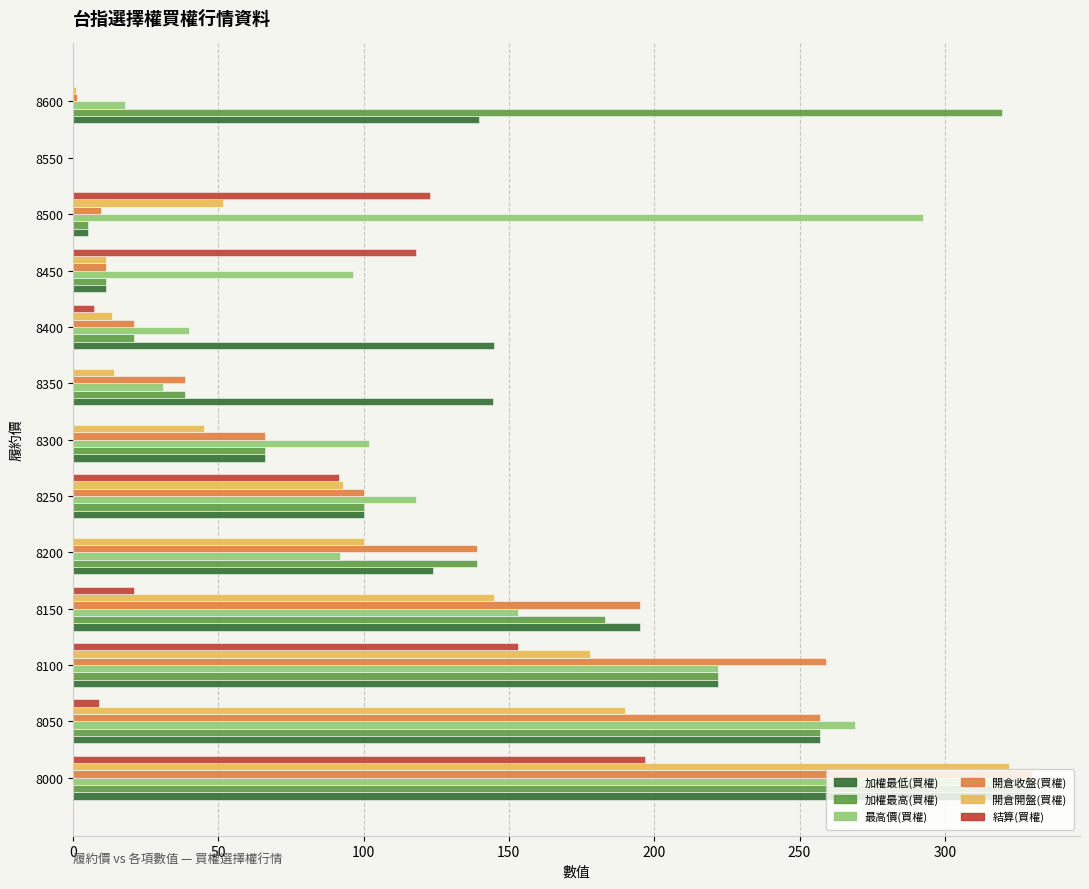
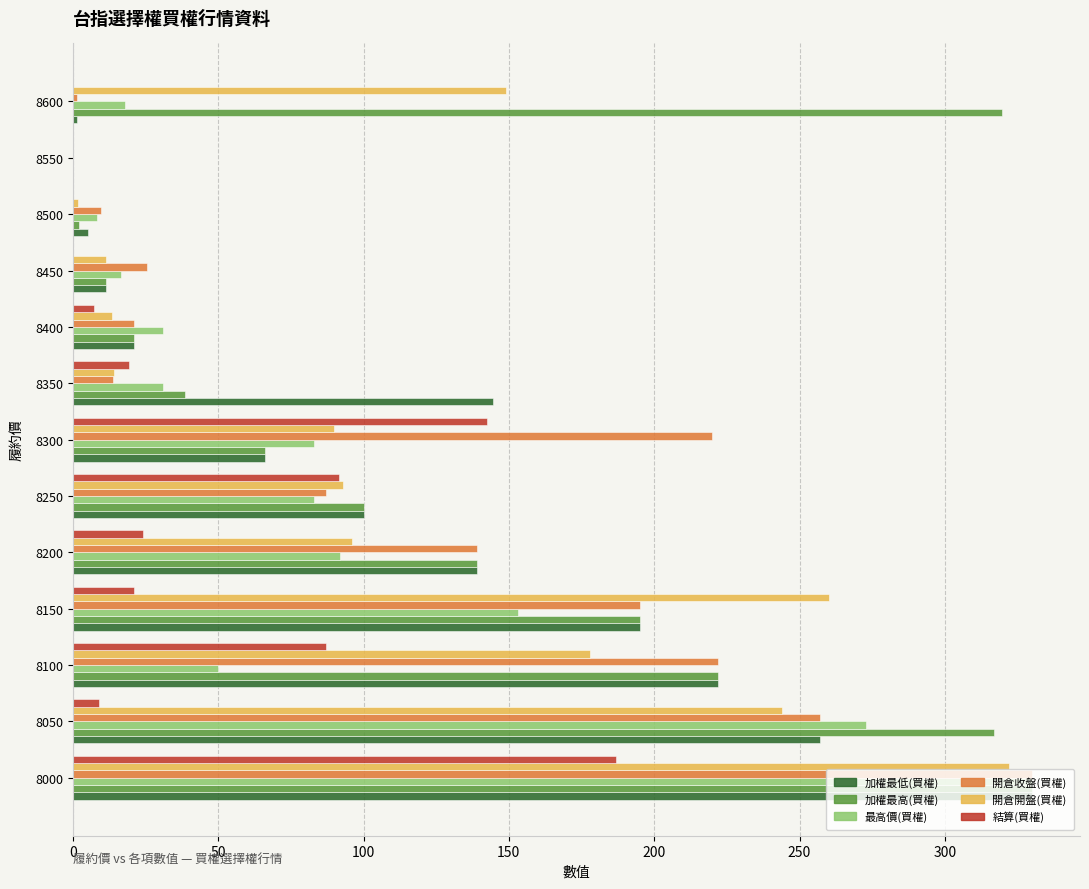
  {
    "加權最低(買權)": {
-     "8600": 140,
+     "8600": 2,
      "8550": 0,
      "8500": 5,
      "8450": 12,
-     "8400": 145,
+     "8400": 21,
      "8350": 144,
      "8300": 66,
      "8250": 100,
-     "8200": 124,
+     "8200": 139,
      "8150": 195,
      "8100": 222,
      "8050": 257
    },
    "加權最高(買權)": {
      "8600": 320,
      "8550": 0,
-     "8500": 5,
+     "8500": 2,
      "8450": 12,
      "8400": 21,
      "8350": 39,
      "8300": 66,
      "8250": 100,
      "8200": 139,
-     "8150": 183,
+     "8150": 195,
      "8100": 222,
-     "8050": 257
+     "8050": 317
    },
    "最高價(買權)": {
      "8600": 18,
      "8550": 0,
-     "8500": 293,
-     "8450": 97,
-     "8400": 40,
+     "8500": 8,
+     "8450": 17,
+     "8400": 31,
      "8350": 31,
-     "8300": 102,
-     "8250": 118,
+     "8300": 83,
+     "8250": 83,
      "8200": 92,
      "8150": 153,
-     "8100": 222,
-     "8050": 269
+     "8100": 50,
+     "8050": 273
    },
    "開倉收盤(買權)": {
      "8600": 2,
      "8550": 0,
      "8500": 10,
-     "8450": 12,
+     "8450": 26,
      "8400": 21,
-     "8350": 39,
-     "8300": 66,
-     "8250": 100,
+     "8350": 14,
+     "8300": 220,
+     "8250": 87,
      "8200": 139,
      "8150": 195,
-     "8100": 259,
+     "8100": 222,
      "8050": 257
    },
    "開倉開盤(買權)": {
-     "8600": 1,
+     "8600": 149,
      "8550": 0,
-     "8500": 52,
+     "8500": 2,
      "8450": 11,
      "8400": 14,
      "8350": 14,
-     "8300": 45,
+     "8300": 90,
      "8250": 93,
-     "8200": 100,
-     "8150": 145,
+     "8200": 96,
+     "8150": 260,
      "8100": 178,
-     "8050": 190,
+     "8050": 244,
      "8000": 322
    },
    "結算(買權)": {
      "8600": 0,
      "8550": 0,
-     "8500": 123,
-     "8450": 118,
+     "8500": 0,
+     "8450": 0,
      "8400": 7,
-     "8350": 0,
-     "8300": 0,
+     "8350": 19,
+     "8300": 143,
      "8250": 92,
-     "8200": 0,
+     "8200": 24,
      "8150": 21,
-     "8100": 153,
+     "8100": 87,
      "8050": 9,
-     "8000": 197
+     "8000": 187
    }
  }
